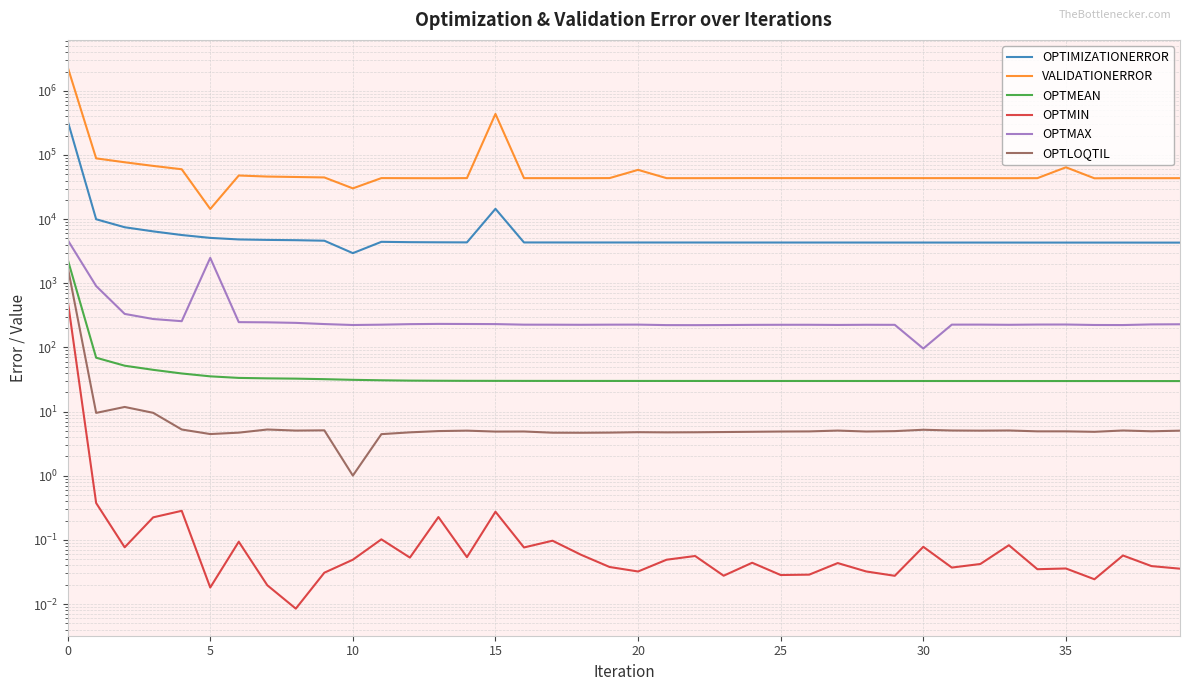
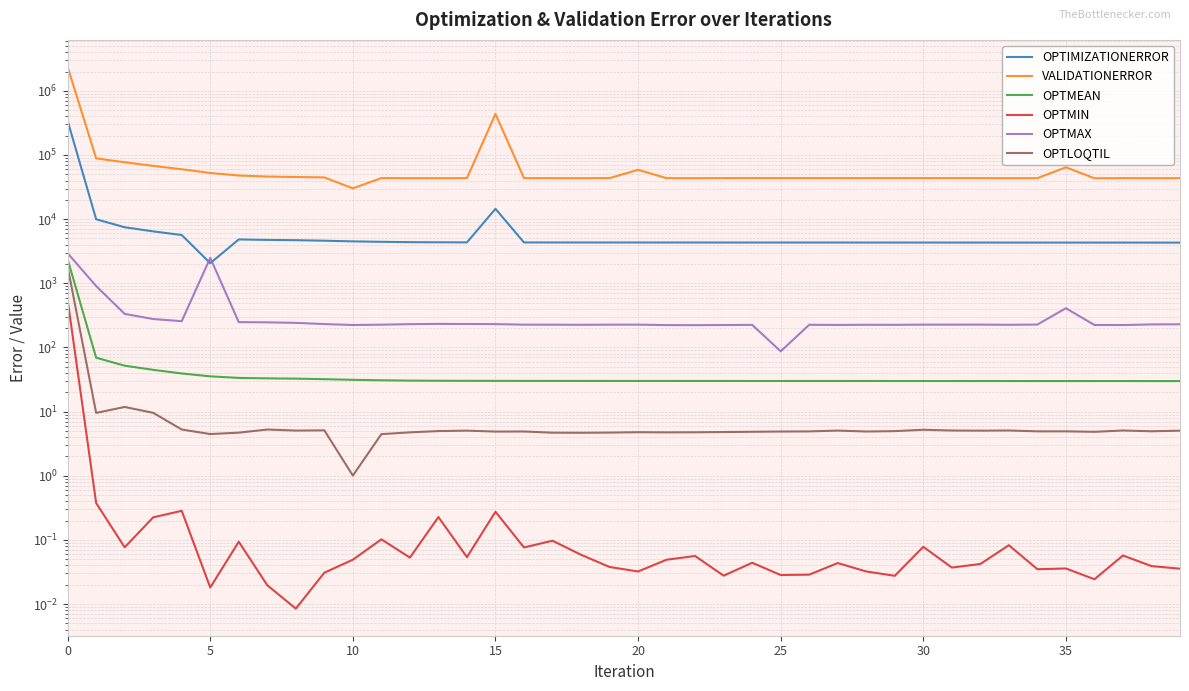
  {
    "OPTIMIZATIONERROR": {
      "0": 300000,
-     "5": 5000,
-     "10": 3000,
+     "5": 2100,
+     "10": 4000,
      "15": 14000,
      "20": 4000,
      "25": 4000,
      "30": 4000,
      "35": 4000
    },
    "VALIDATIONERROR": {
      "0": 2400000,
-     "5": 14000,
+     "5": 50000,
      "10": 30000,
      "15": 400000,
      "20": 60000,
      "25": 40000,
      "30": 40000,
      "35": 60000
    },
    "OPTMEAN": {
      "0": 2400,
      "5": 40,
      "10": 30,
      "15": 30,
      "20": 30,
      "25": 30,
      "30": 30,
      "35": 30
    },
    "OPTMIN": {
      "0": 500,
      "5": 0.018,
      "10": 0.05,
      "15": 0.27,
      "20": 0.03,
      "25": 0.03,
      "30": 0.08,
      "35": 0.04
    },
    "OPTMAX": {
-     "0": 5000,
+     "0": 3000,
      "5": 2500,
      "10": 220,
      "15": 230,
      "20": 230,
-     "25": 230,
-     "30": 100,
-     "35": 230
+     "25": 90,
+     "30": 230,
+     "35": 400
    },
    "OPTLOQTIL": {
      "0": 1800,
      "5": 4,
      "10": 1,
      "15": 5,
      "20": 5,
      "25": 5,
      "30": 5,
      "35": 5
    }
  }
